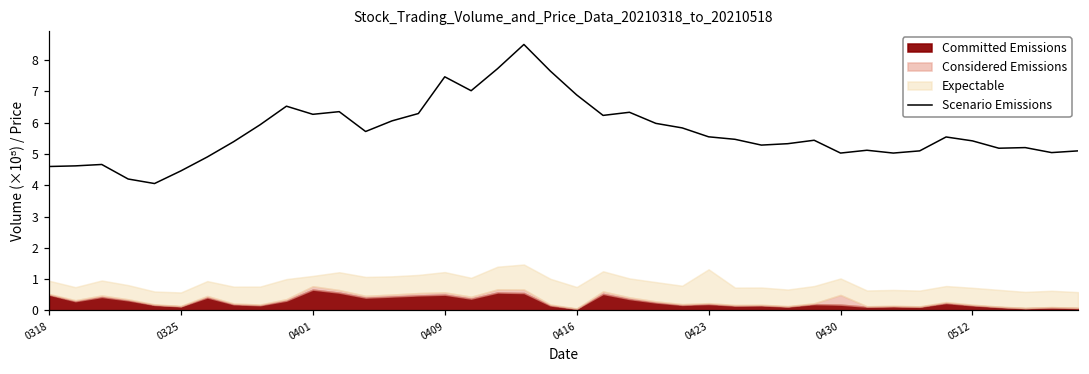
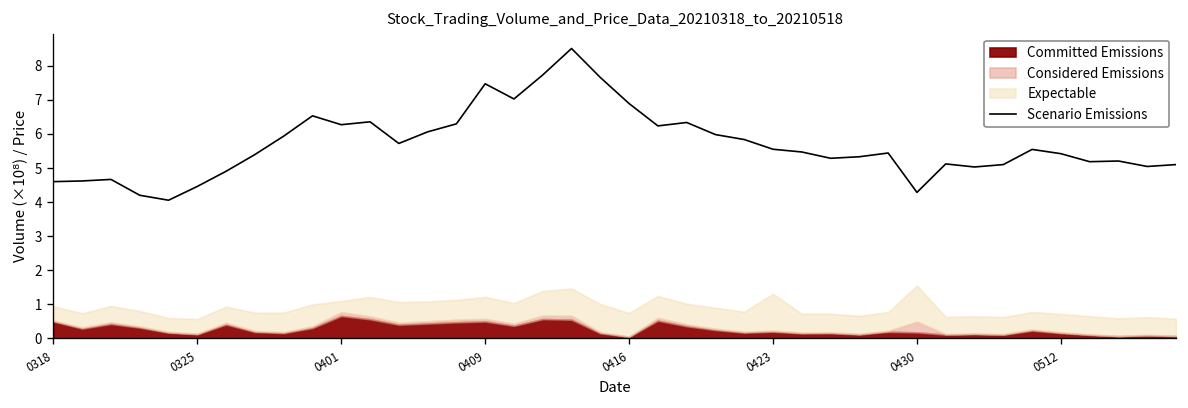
  {
    "Scenario Emissions": {
      "0318": 4.6,
      "0325": 4.5,
      "0401": 6.3,
      "0409": 7.5,
      "0416": 6.9,
      "0423": 5.6,
-     "0430": 5.0,
+     "0430": 4.3,
      "0512": 5.4
    },
    "Committed Emissions": {
      "0401": 0.7,
      "0430": 0.2
    },
    "Considered Emissions": {
      "0401": 0.1,
      "0430": 0.3
    },
    "Expectable": {
      "0318": 0.4,
      "0325": 0.4,
      "0401": 0.3,
      "0409": 0.6,
      "0416": 0.7,
      "0423": 1.1,
-     "0430": 0.5,
+     "0430": 1.1,
      "0512": 0.5
    }
  }
